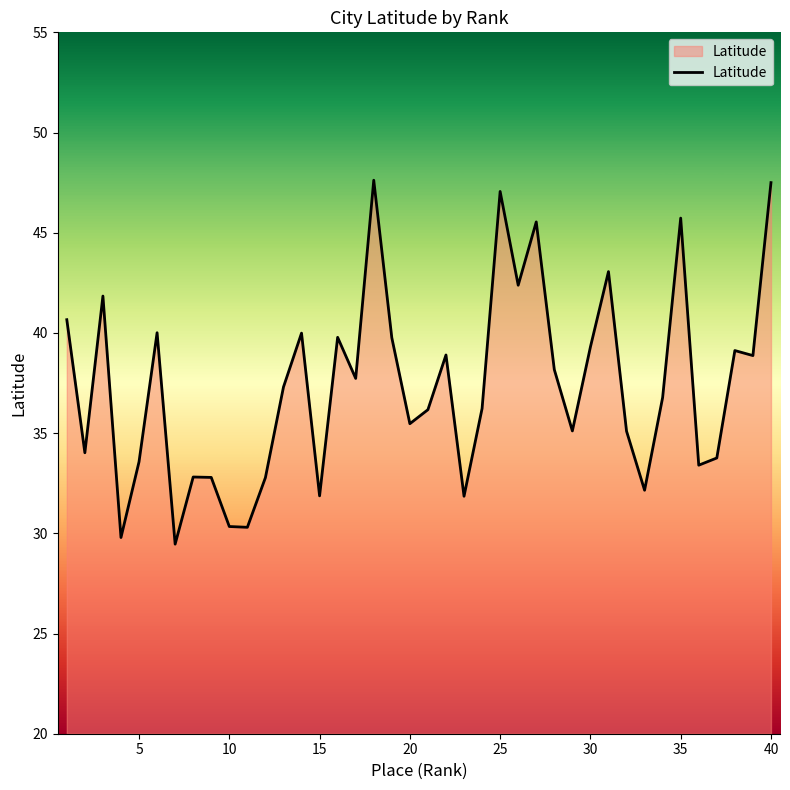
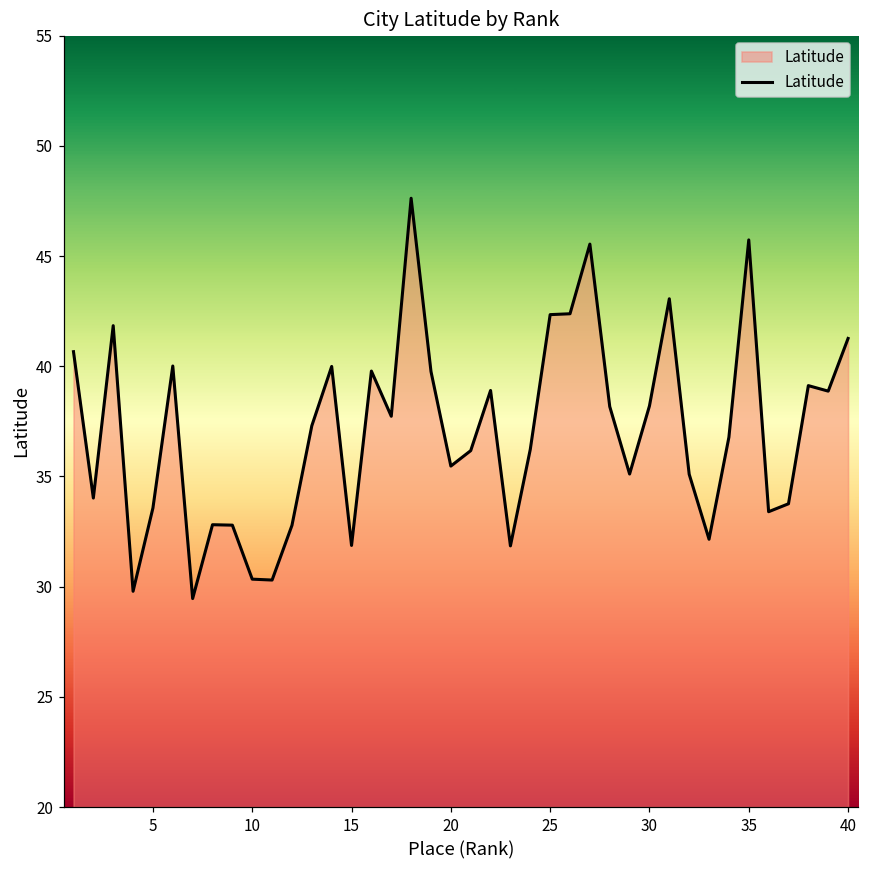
  {
    "5": 33.6,
    "10": 30.3,
    "15": 31.9,
    "20": 35.5,
-   "25": 47.1,
-   "30": 39.3,
+   "25": 42.3,
+   "30": 38.2,
    "35": 45.7,
-   "40": 47.5
+   "40": 41.3
  }
